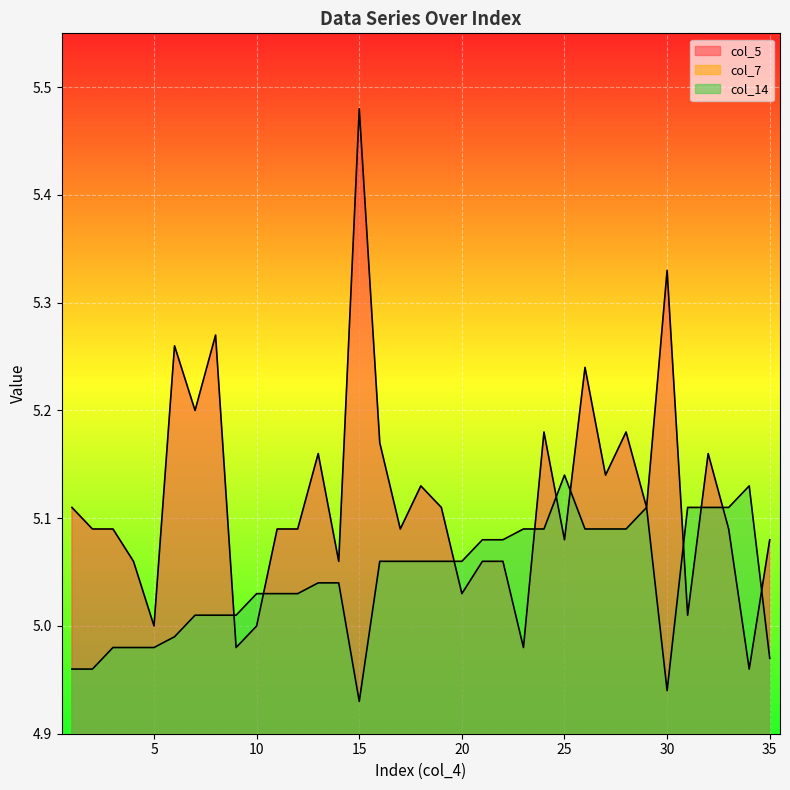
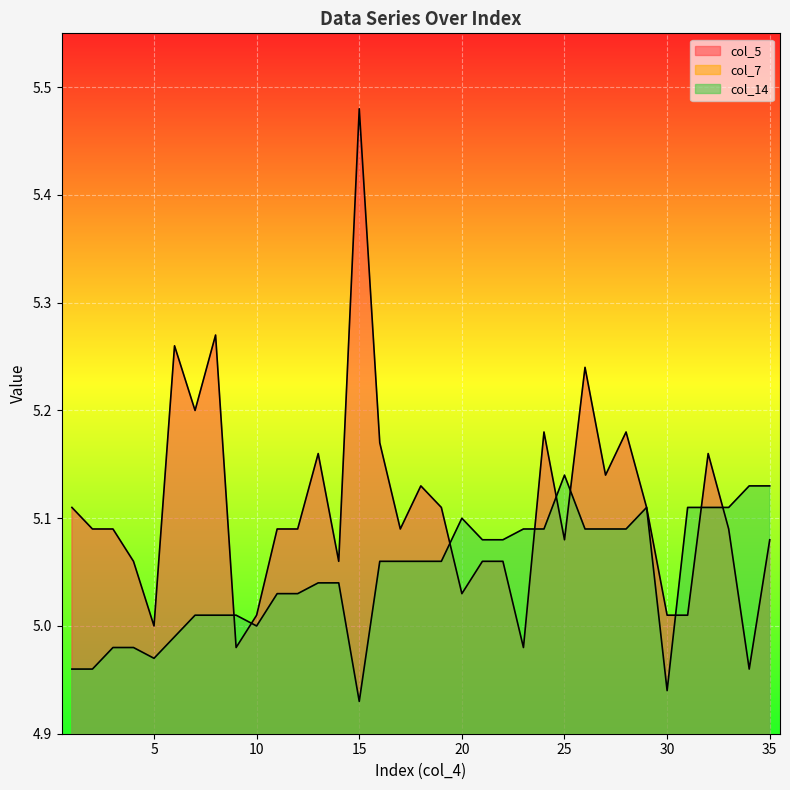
  {
    "col_5": {
      "5": 5.00,
-     "10": 5.00,
+     "10": 5.01,
      "15": 5.48,
      "20": 5.03,
      "25": 5.08,
-     "30": 5.33,
+     "30": 5.01,
      "35": 5.08
    },
    "col_14": {
-     "5": 4.98,
-     "10": 5.03,
+     "5": 4.97,
+     "10": 5.00,
      "15": 4.93,
-     "20": 5.06,
+     "20": 5.10,
      "25": 5.14,
      "30": 4.94,
-     "35": 4.97
+     "35": 5.13
    }
  }
